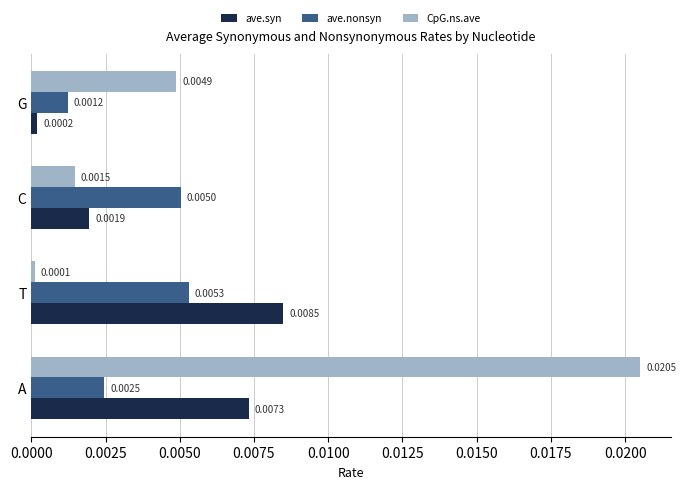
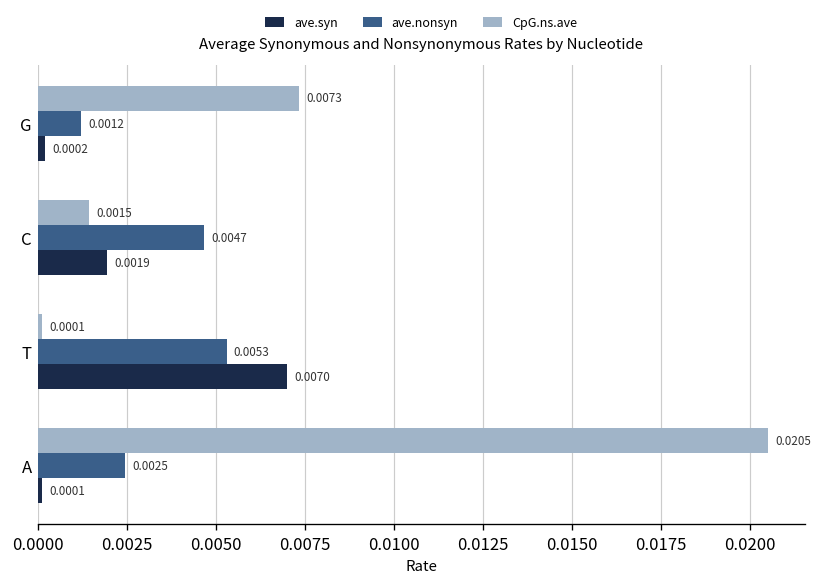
  {
    "ave.syn": {
      "G": 0.0002,
      "C": 0.0019,
-     "T": 0.0085,
-     "A": 0.0073
+     "T": 0.0070,
+     "A": 0.0001
    },
    "ave.nonsyn": {
      "G": 0.0012,
-     "C": 0.0050,
+     "C": 0.0047,
      "T": 0.0053,
      "A": 0.0025
    },
    "CpG.ns.ave": {
-     "G": 0.0049,
+     "G": 0.0073,
      "C": 0.0015,
      "T": 0.0001,
      "A": 0.0205
    }
  }
